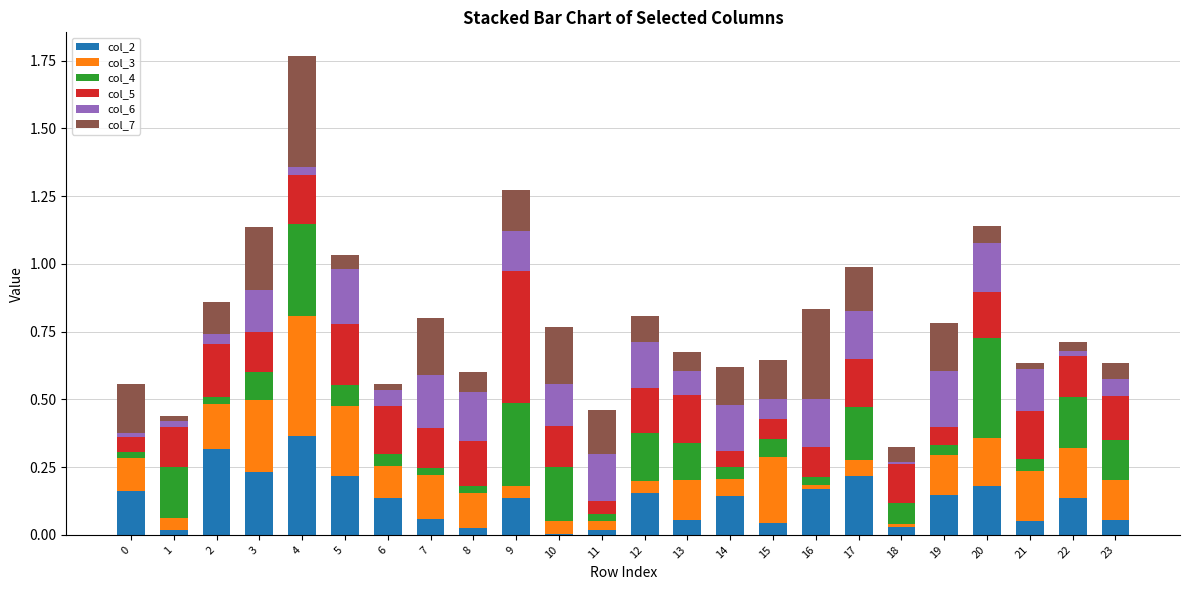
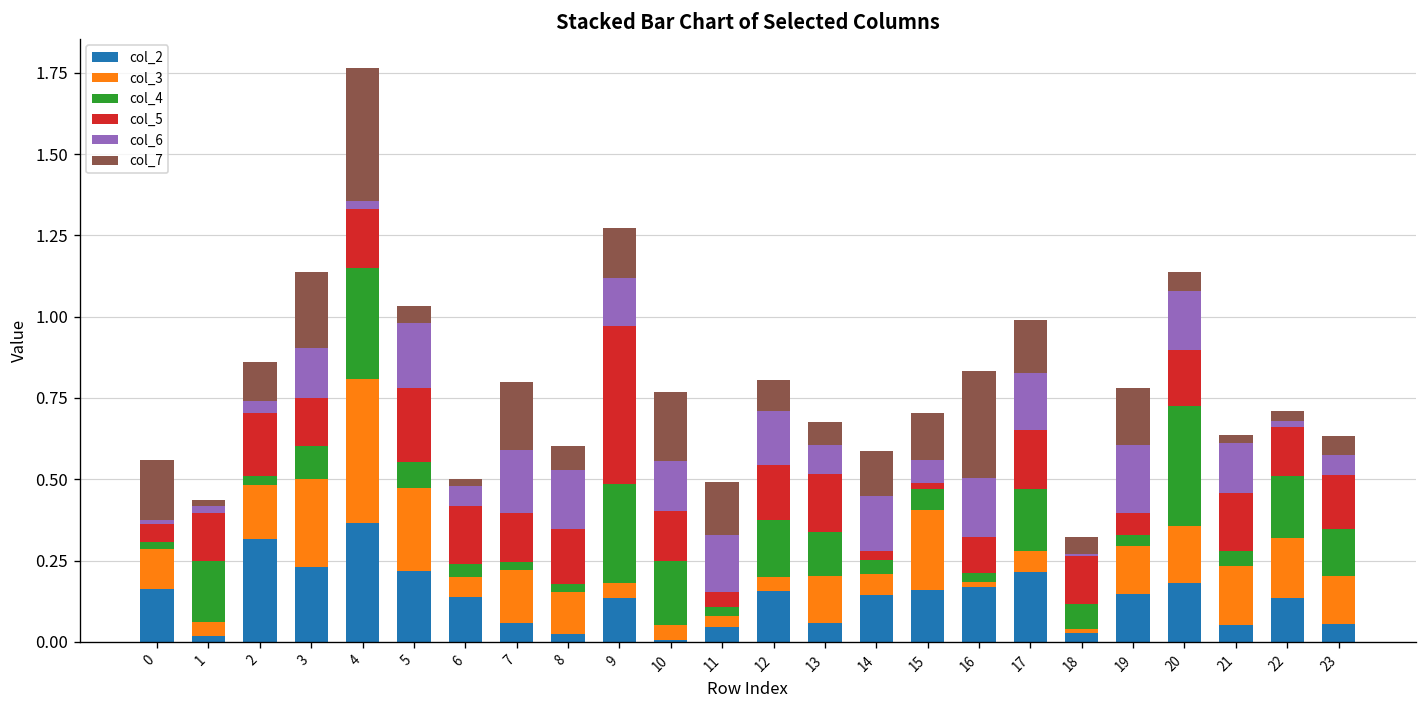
  {
    "col_2": {
      "0": 0.16,
      "1": 0.02,
      "2": 0.32,
      "3": 0.23,
      "4": 0.37,
      "5": 0.22,
      "6": 0.14,
      "7": 0.06,
      "8": 0.02,
      "9": 0.13,
-     "11": 0.02,
+     "11": 0.05,
      "12": 0.16,
      "13": 0.06,
      "14": 0.14,
-     "15": 0.04,
+     "15": 0.16,
      "16": 0.17,
      "17": 0.22,
      "18": 0.03,
      "19": 0.15,
      "20": 0.18,
      "21": 0.05,
      "22": 0.14,
      "23": 0.05
    },
    "col_3": {
      "0": 0.12,
      "1": 0.04,
      "2": 0.17,
      "3": 0.27,
      "4": 0.44,
      "5": 0.26,
-     "6": 0.12,
+     "6": 0.06,
      "7": 0.16,
      "8": 0.13,
      "9": 0.04,
      "10": 0.05,
      "11": 0.03,
      "12": 0.04,
      "13": 0.15,
      "14": 0.07,
      "15": 0.24,
      "16": 0.01,
      "17": 0.06,
      "18": 0.01,
      "19": 0.15,
      "20": 0.18,
      "21": 0.18,
      "22": 0.18,
      "23": 0.15
    },
    "col_4": {
      "0": 0.02,
      "1": 0.19,
      "2": 0.03,
      "3": 0.10,
      "4": 0.34,
      "5": 0.08,
      "6": 0.04,
      "7": 0.03,
      "8": 0.02,
      "9": 0.31,
      "10": 0.20,
      "11": 0.03,
      "12": 0.18,
      "13": 0.14,
      "14": 0.04,
      "15": 0.06,
      "16": 0.03,
      "17": 0.19,
      "18": 0.08,
      "19": 0.04,
      "20": 0.37,
      "21": 0.05,
      "22": 0.19,
      "23": 0.15
    },
    "col_5": {
      "0": 0.05,
      "1": 0.15,
      "2": 0.20,
      "3": 0.15,
      "4": 0.18,
      "5": 0.23,
      "6": 0.18,
      "7": 0.15,
      "8": 0.17,
      "9": 0.49,
      "10": 0.15,
      "11": 0.05,
      "12": 0.17,
      "13": 0.18,
-     "14": 0.06,
-     "15": 0.08,
+     "14": 0.03,
+     "15": 0.02,
      "16": 0.11,
      "17": 0.18,
      "18": 0.15,
      "19": 0.07,
      "20": 0.17,
      "21": 0.18,
      "22": 0.15,
      "23": 0.16
    },
    "col_6": {
      "0": 0.01,
      "1": 0.02,
      "2": 0.03,
      "3": 0.15,
      "4": 0.03,
      "5": 0.20,
      "6": 0.06,
      "7": 0.19,
      "8": 0.18,
      "9": 0.15,
      "10": 0.15,
      "11": 0.17,
      "12": 0.17,
      "13": 0.09,
      "14": 0.17,
      "15": 0.07,
      "16": 0.18,
      "17": 0.18,
      "19": 0.21,
      "20": 0.18,
      "21": 0.15,
      "22": 0.02,
      "23": 0.06
    },
    "col_7": {
      "0": 0.18,
      "1": 0.02,
      "2": 0.12,
      "3": 0.23,
      "4": 0.41,
      "5": 0.05,
      "6": 0.02,
      "7": 0.21,
      "8": 0.07,
      "9": 0.15,
      "10": 0.21,
      "11": 0.17,
      "12": 0.10,
      "13": 0.07,
      "14": 0.14,
      "15": 0.14,
      "16": 0.33,
      "17": 0.16,
      "18": 0.05,
      "19": 0.18,
      "20": 0.06,
      "21": 0.02,
      "22": 0.03,
      "23": 0.06
    }
  }
